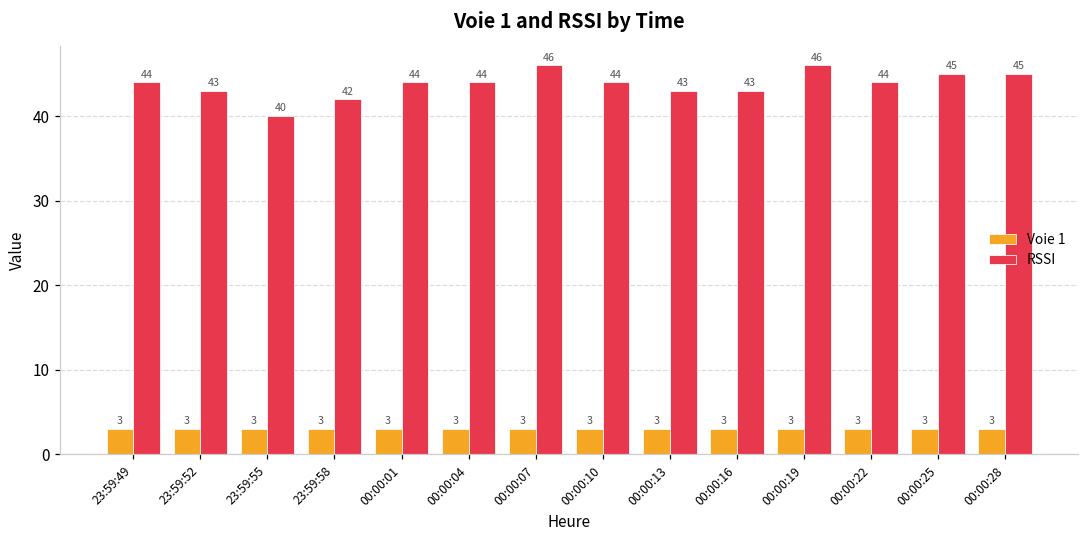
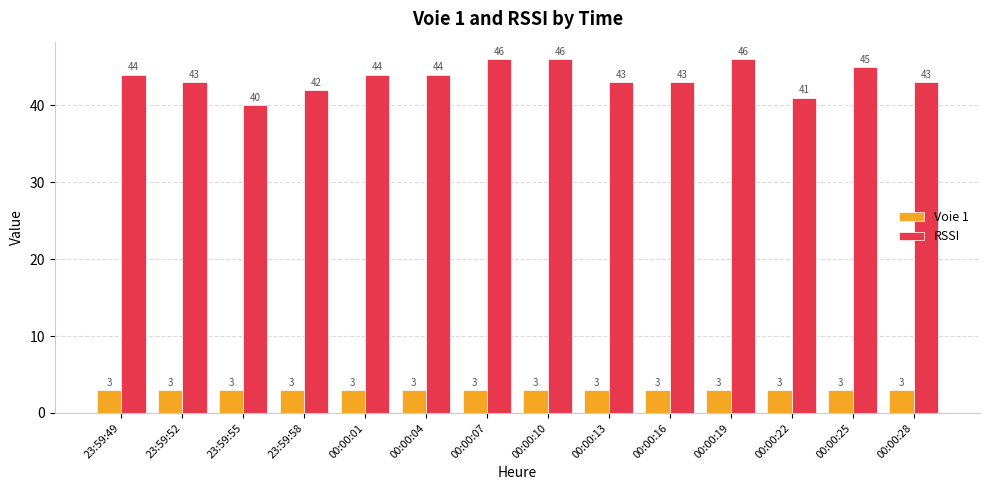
  {
    "Voie 1": {
      "23:59:49": 3,
      "23:59:52": 3,
      "23:59:55": 3,
      "23:59:58": 3,
      "00:00:01": 3,
      "00:00:04": 3,
      "00:00:07": 3,
      "00:00:10": 3,
      "00:00:13": 3,
      "00:00:16": 3,
      "00:00:19": 3,
      "00:00:22": 3,
      "00:00:25": 3,
      "00:00:28": 3
    },
    "RSSI": {
      "23:59:49": 44,
      "23:59:52": 43,
      "23:59:55": 40,
      "23:59:58": 42,
      "00:00:01": 44,
      "00:00:04": 44,
      "00:00:07": 46,
-     "00:00:10": 44,
+     "00:00:10": 46,
      "00:00:13": 43,
      "00:00:16": 43,
      "00:00:19": 46,
-     "00:00:22": 44,
+     "00:00:22": 41,
      "00:00:25": 45,
-     "00:00:28": 45
+     "00:00:28": 43
    }
  }
